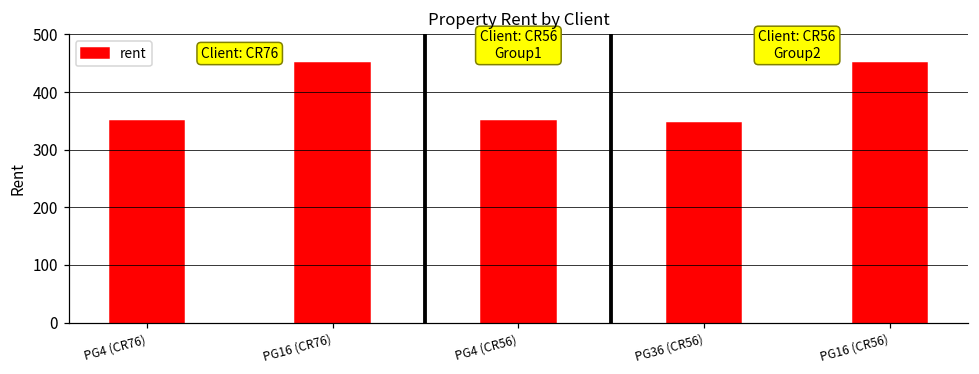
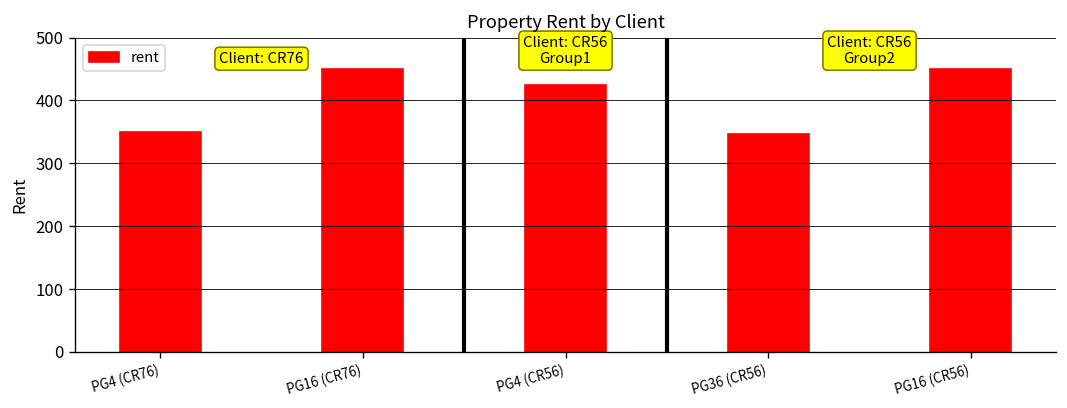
  {
    "PG4 (CR76)": 350,
    "PG16 (CR76)": 450,
-   "PG4 (CR56)": 350,
+   "PG4 (CR56)": 420,
    "PG36 (CR56)": 350,
    "PG16 (CR56)": 450
  }
